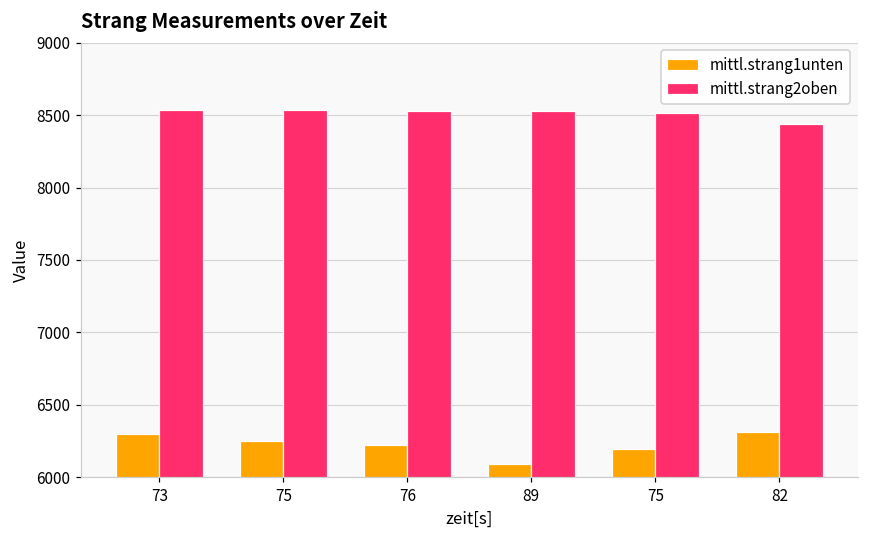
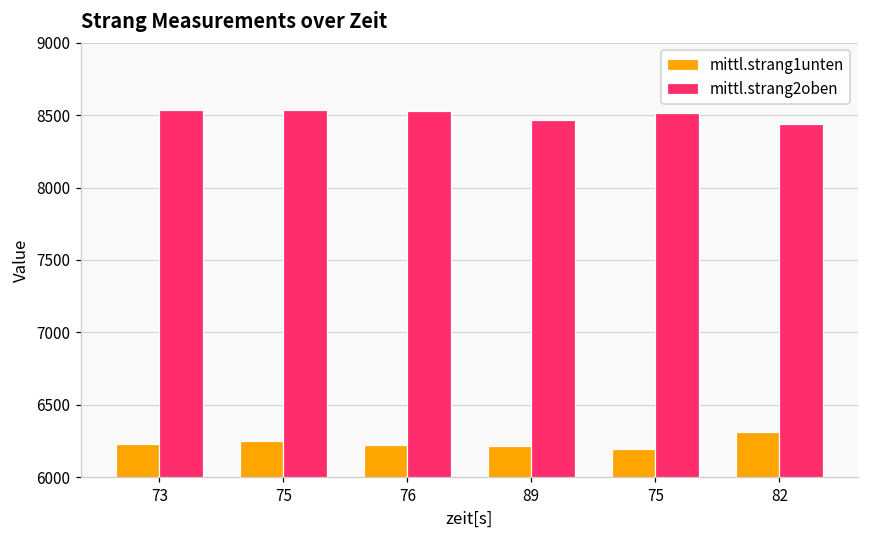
  {
    "mittl.strang1unten": {
-     "73": 6300,
+     "73": 6230,
      "76": 6220,
-     "89": 6090,
+     "89": 6210,
      "82": 6310
    },
    "mittl.strang2oben": {
      "73": 8530,
      "76": 8530,
-     "89": 8530,
+     "89": 8470,
      "82": 8440
    }
  }
